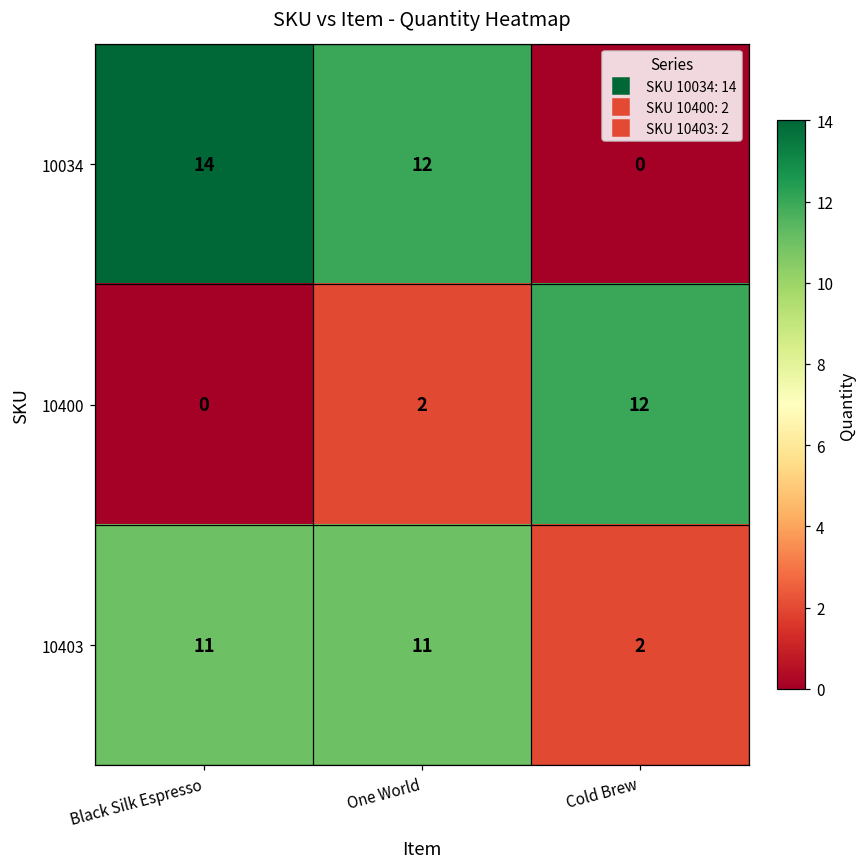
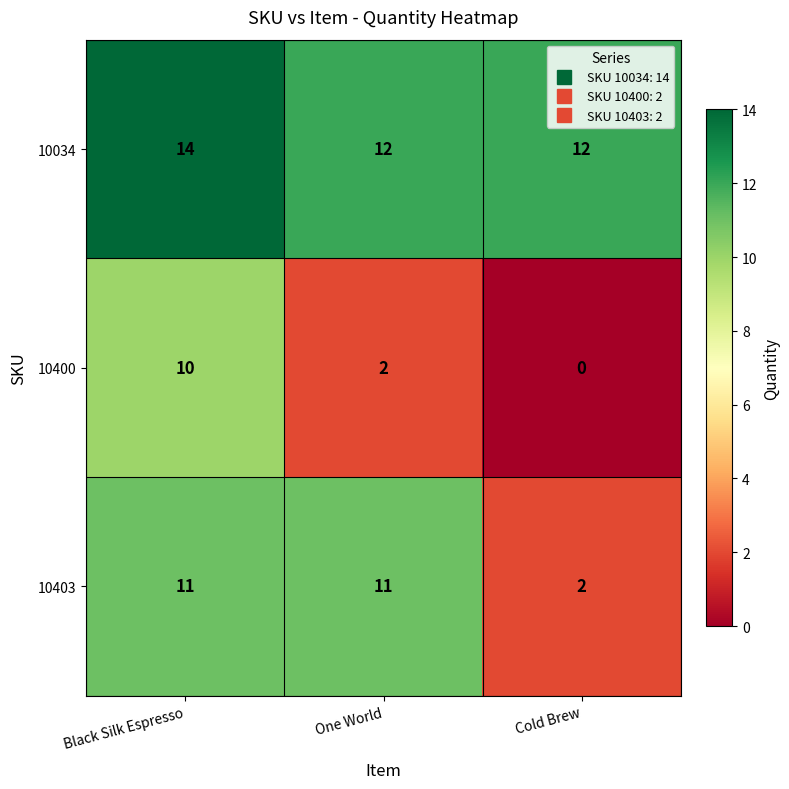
  {
    "10034": {
      "Black Silk Espresso": 14,
      "One World": 12,
-     "Cold Brew": 0
+     "Cold Brew": 12
    },
    "10400": {
-     "Black Silk Espresso": 0,
+     "Black Silk Espresso": 10,
      "One World": 2,
-     "Cold Brew": 12
+     "Cold Brew": 0
    },
    "10403": {
      "Black Silk Espresso": 11,
      "One World": 11,
      "Cold Brew": 2
    }
  }
